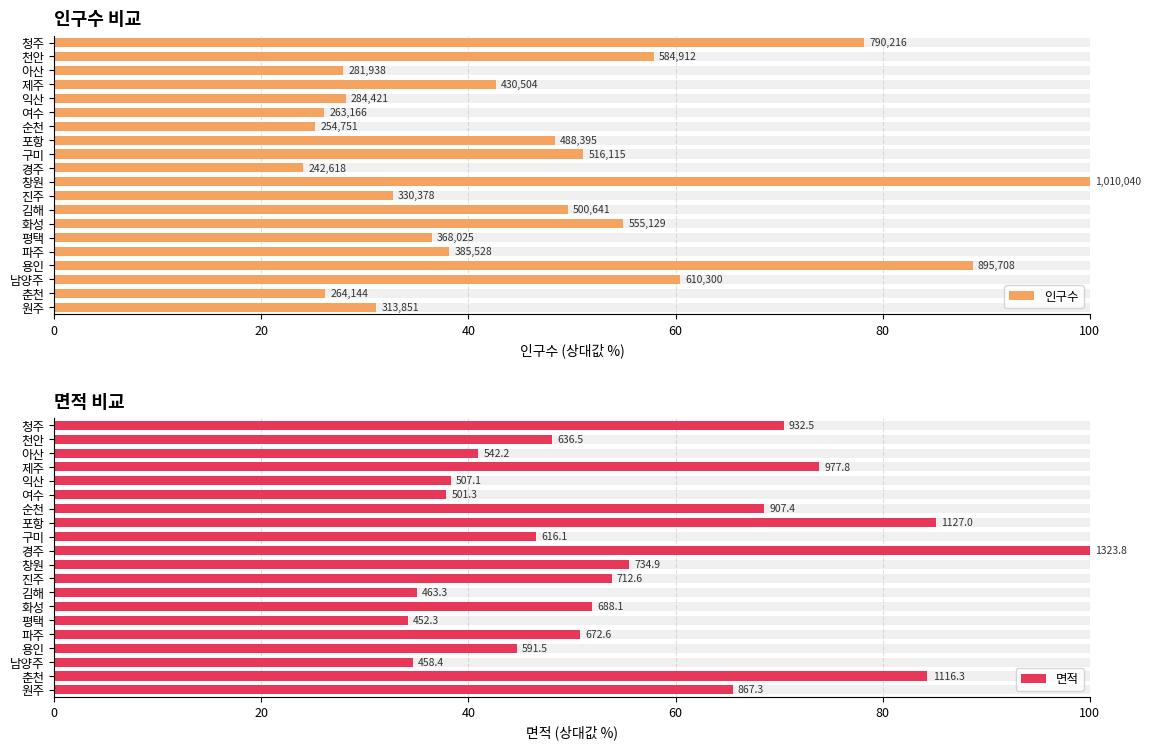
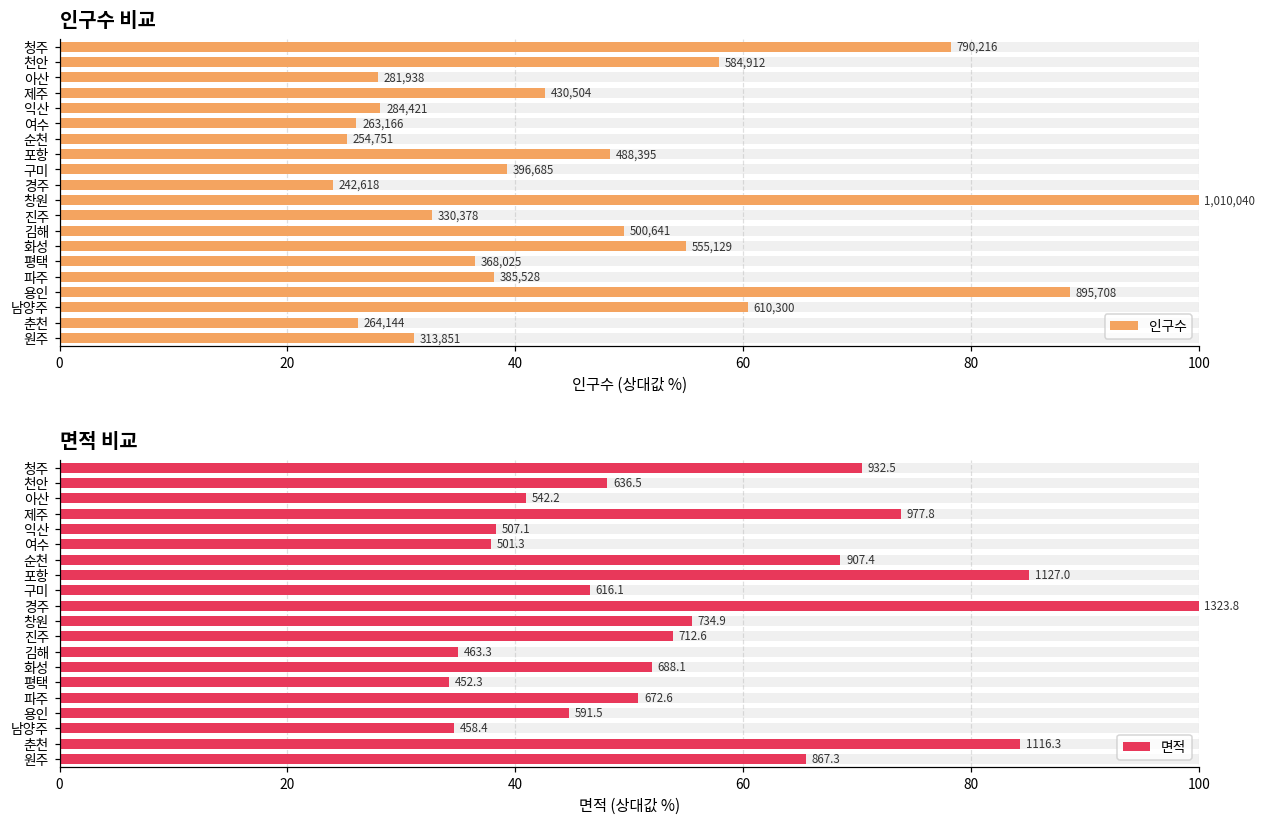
  {
    "인구수 비교": {
      "인구수": {
-       "구미": "516,115"
+       "구미": "396,685"
      }
    }
  }
